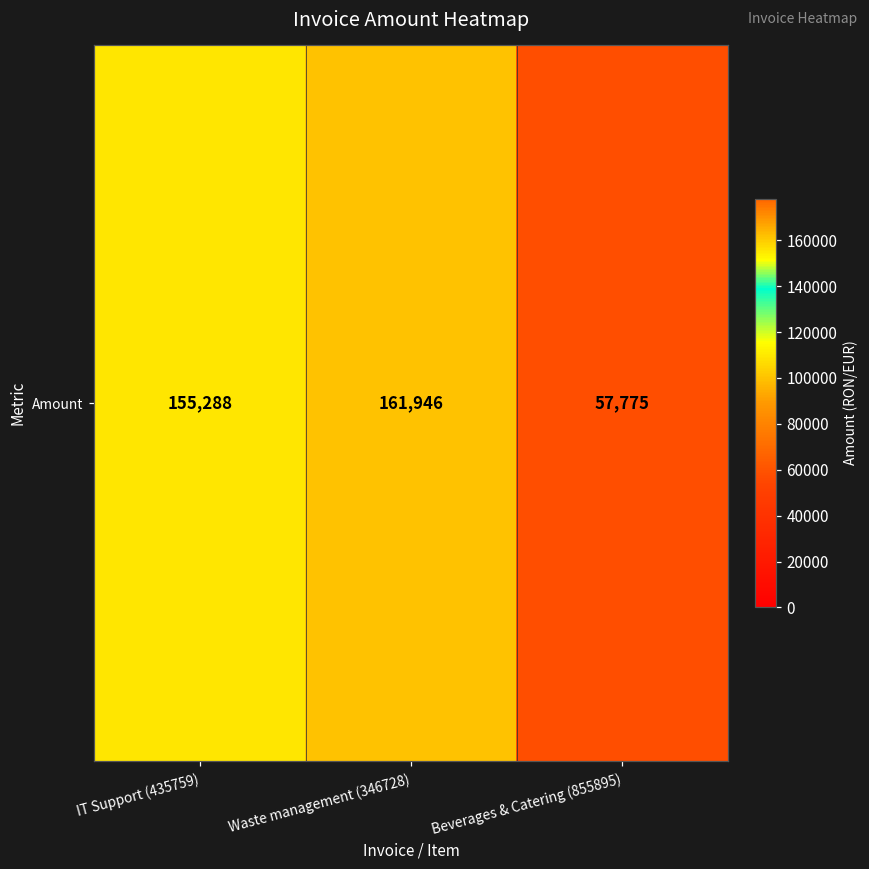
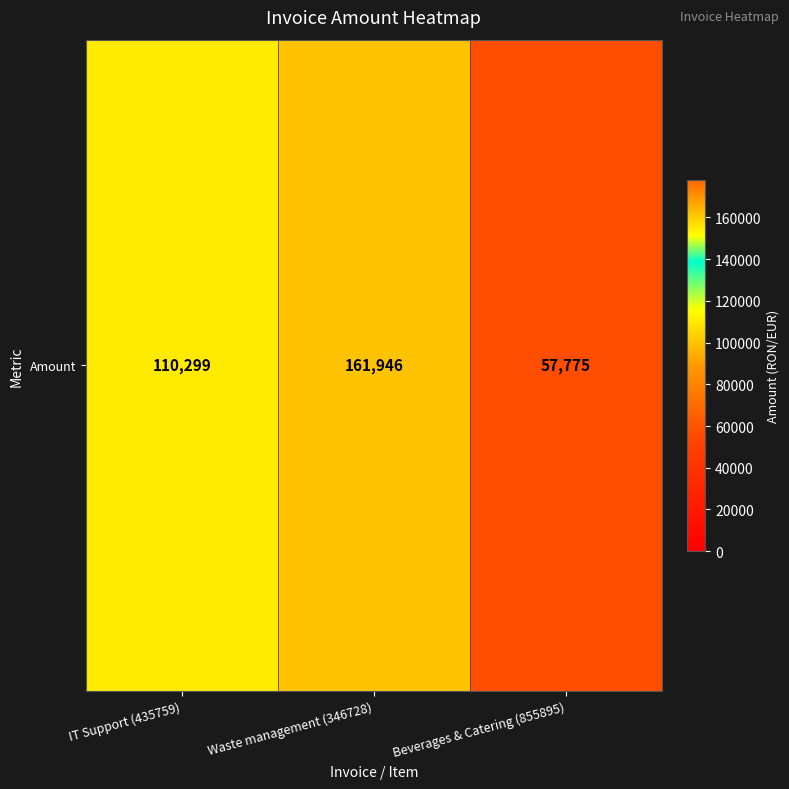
  {
    "Amount": {
-     "IT Support (435759)": "155,288",
+     "IT Support (435759)": "110,299",
      "Waste management (346728)": "161,946",
      "Beverages & Catering (855895)": "57,775"
    }
  }
